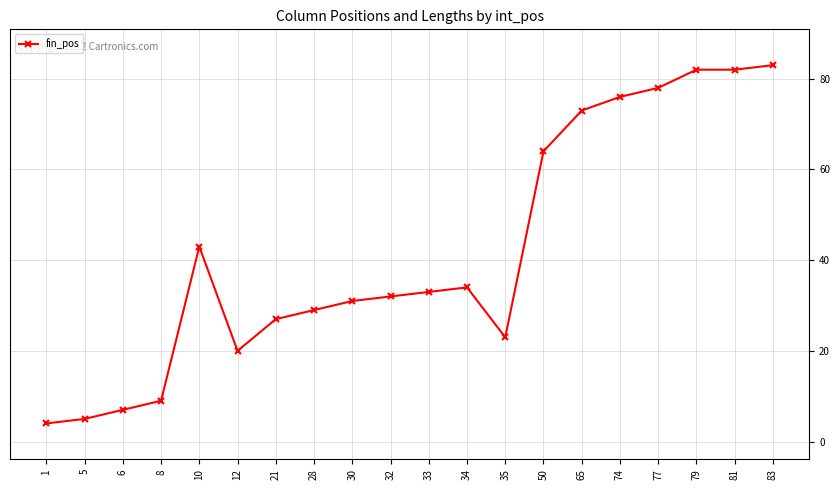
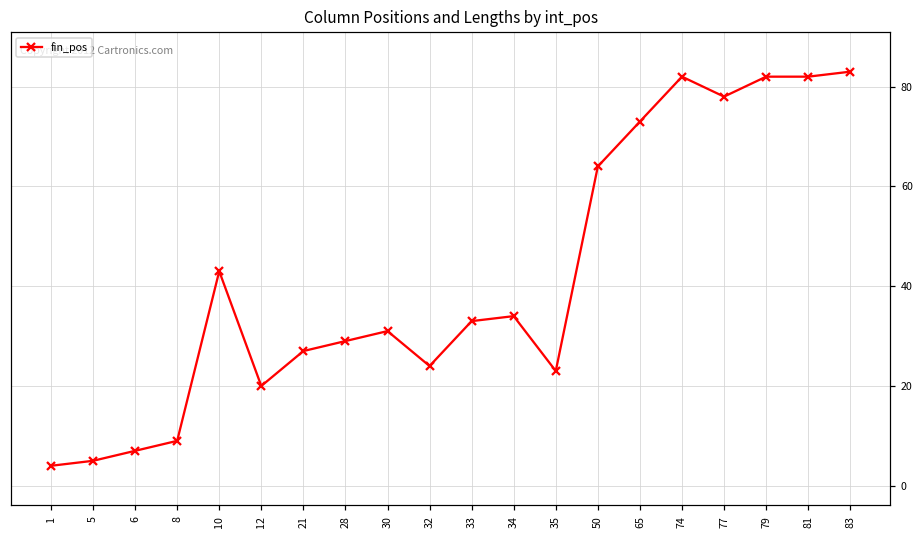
  {
    "1": 4,
    "5": 5,
    "6": 7,
    "8": 9,
    "10": 43,
    "12": 20,
    "21": 27,
    "28": 29,
    "30": 31,
-   "32": 32,
+   "32": 24,
    "33": 33,
    "34": 34,
    "35": 23,
    "50": 64,
    "65": 73,
-   "74": 76,
+   "74": 82,
    "77": 78,
    "79": 82,
    "81": 82,
    "83": 83
  }
